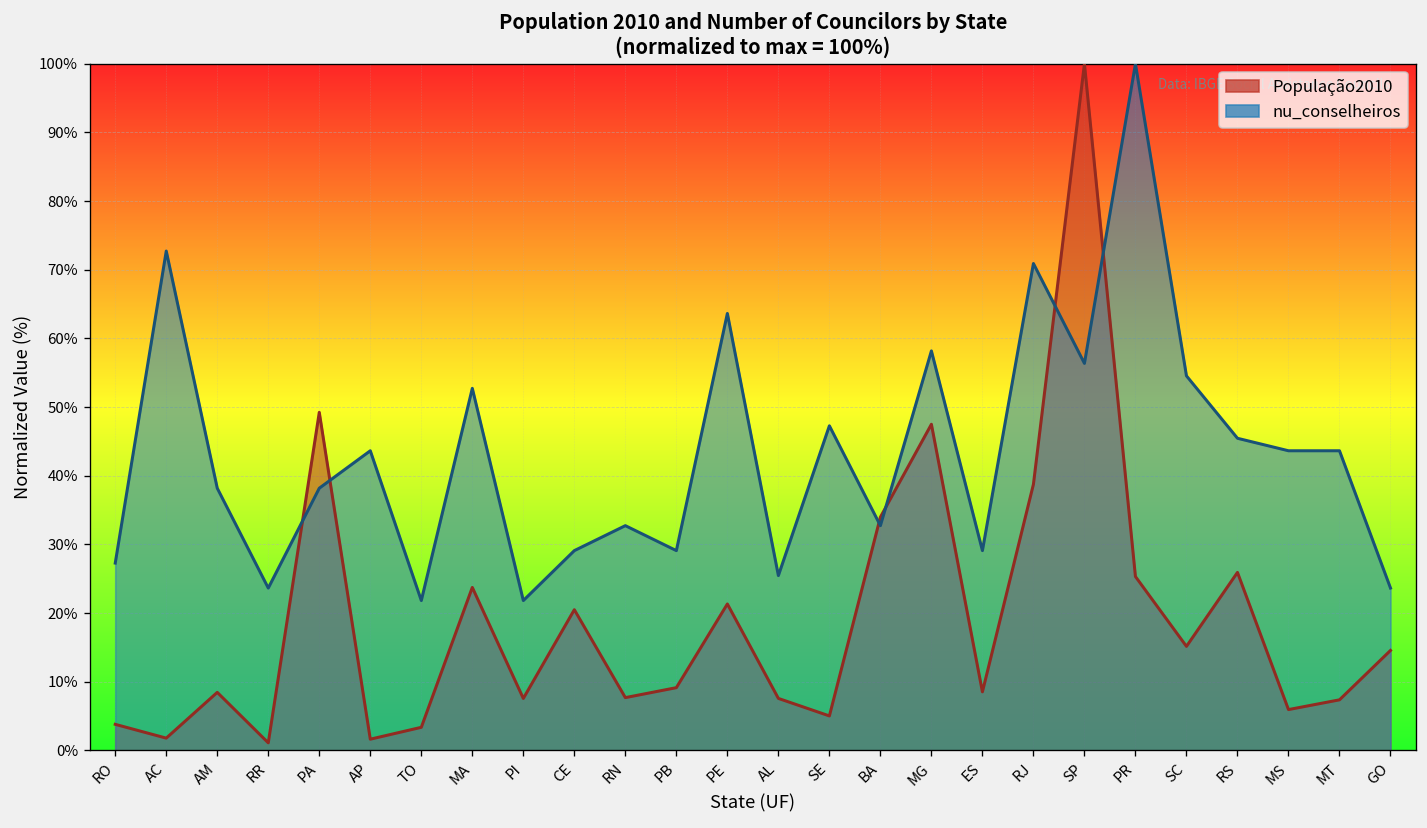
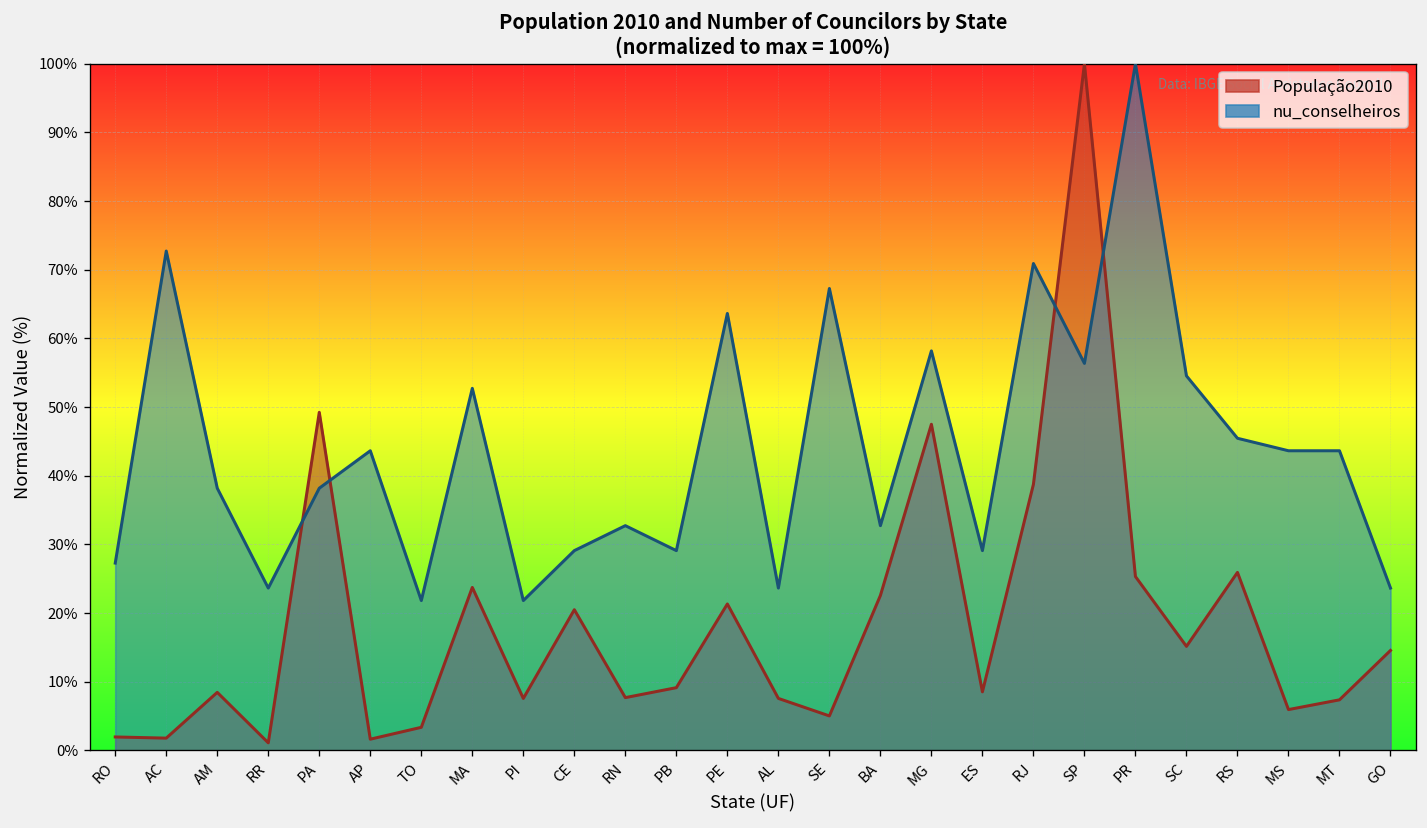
  {
    "População2010": {
-     "RO": "4%",
+     "RO": "2%",
      "AC": "2%",
      "AM": "8%",
      "RR": "1%",
      "PA": "49%",
      "AP": "2%",
      "TO": "3%",
      "MA": "24%",
      "PI": "8%",
      "CE": "20%",
      "RN": "8%",
      "PB": "9%",
      "PE": "21%",
      "AL": "8%",
      "SE": "5%",
-     "BA": "34%",
+     "BA": "23%",
      "MG": "47%",
      "ES": "9%",
      "RJ": "39%",
      "SP": "100%",
      "PR": "25%",
      "SC": "15%",
      "RS": "26%",
      "MS": "6%",
      "MT": "7%",
      "GO": "15%"
    },
    "nu_conselheiros": {
      "RO": "27%",
      "AC": "73%",
      "AM": "38%",
      "RR": "24%",
      "PA": "38%",
      "AP": "44%",
      "TO": "22%",
      "MA": "53%",
      "PI": "22%",
      "CE": "29%",
      "RN": "33%",
      "PB": "29%",
      "PE": "64%",
-     "AL": "25%",
-     "SE": "47%",
+     "AL": "24%",
+     "SE": "67%",
      "BA": "33%",
      "MG": "58%",
      "ES": "29%",
      "RJ": "71%",
      "SP": "56%",
      "PR": "100%",
      "SC": "55%",
      "RS": "45%",
      "MS": "44%",
      "MT": "44%",
      "GO": "24%"
    }
  }
